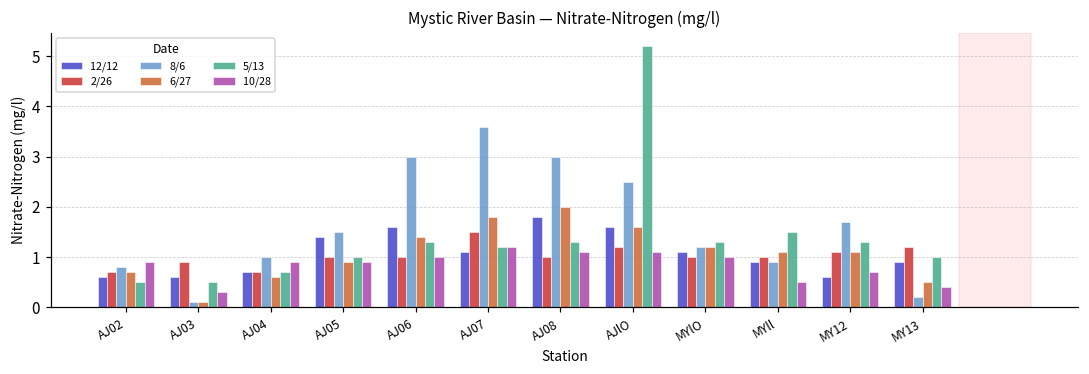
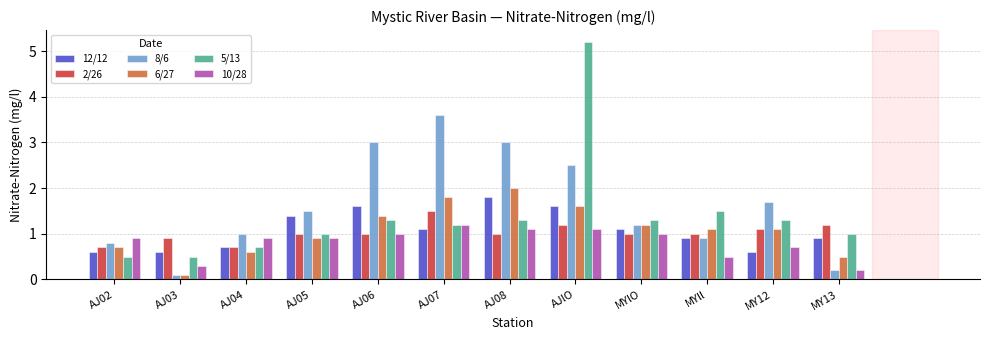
  {
    "12/12": {
      "AJ02": 0.6,
      "AJ03": 0.6,
      "AJ04": 0.7,
      "AJ05": 1.4,
      "AJ06": 1.6,
      "AJ07": 1.1,
      "AJ08": 1.8,
      "AJlO": 1.6,
      "MYlO": 1.1,
      "MYll": 0.9,
      "MY12": 0.6,
      "MY13": 0.9
    },
    "8/6": {
      "AJ02": 0.8,
      "AJ03": 0.1,
      "AJ04": 1.0,
      "AJ05": 1.5,
      "AJ06": 3.0,
      "AJ07": 3.6,
      "AJ08": 3.0,
      "AJlO": 2.5,
      "MYlO": 1.2,
      "MYll": 0.9,
      "MY12": 1.7,
      "MY13": 0.2
    },
    "5/13": {
      "AJ02": 0.5,
      "AJ03": 0.5,
      "AJ04": 0.7,
      "AJ05": 1.0,
      "AJ06": 1.3,
      "AJ07": 1.2,
      "AJ08": 1.3,
      "AJlO": 5.2,
      "MYlO": 1.3,
      "MYll": 1.5,
      "MY12": 1.3,
      "MY13": 1.0
    },
    "10/28": {
      "AJ02": 0.9,
      "AJ03": 0.3,
      "AJ04": 0.9,
      "AJ05": 0.9,
      "AJ06": 1.0,
      "AJ07": 1.2,
      "AJ08": 1.1,
      "AJlO": 1.1,
      "MYlO": 1.0,
      "MYll": 0.5,
      "MY12": 0.7,
-     "MY13": 0.4
+     "MY13": 0.2
    }
  }
